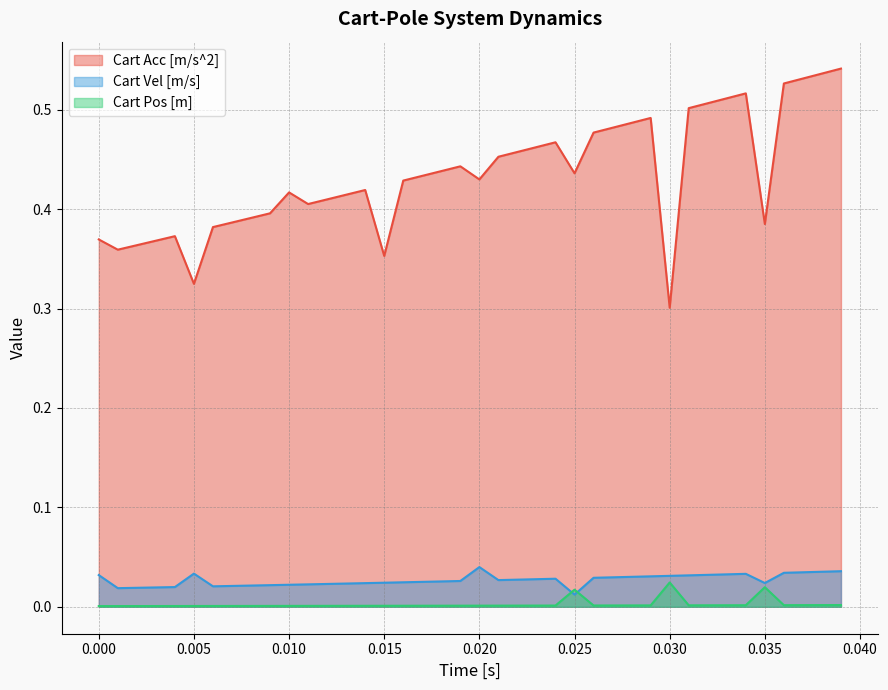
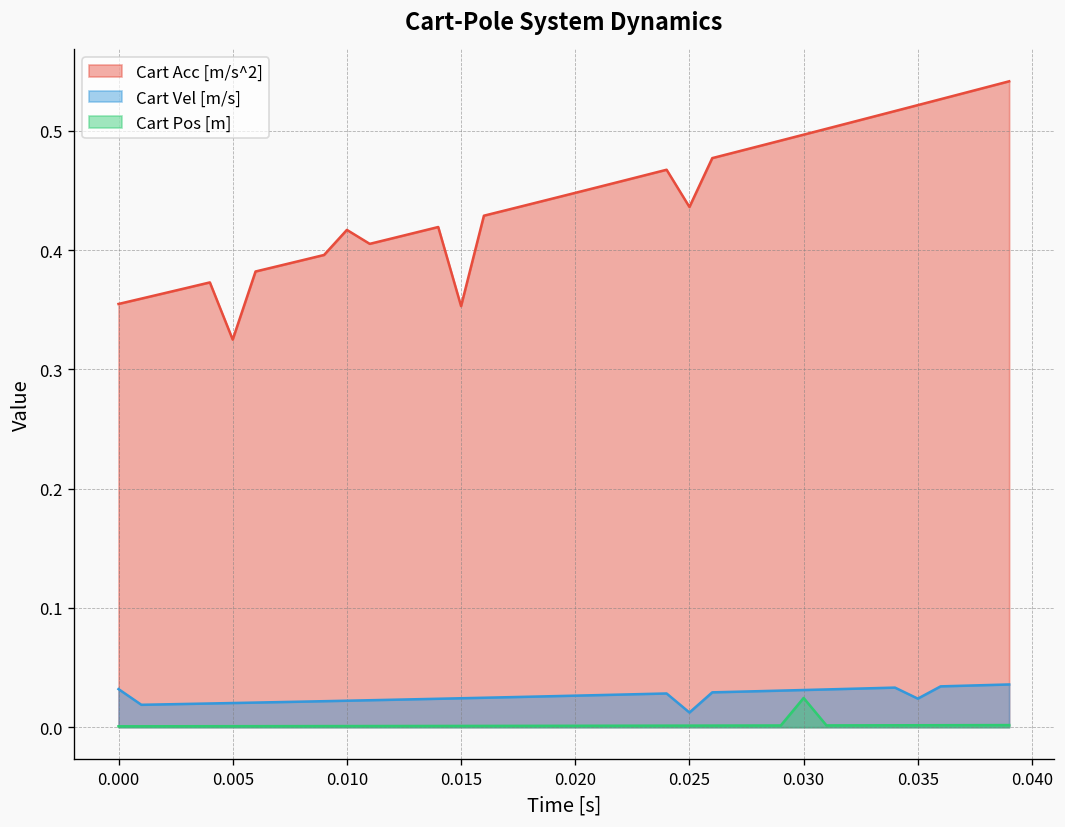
  {
    "Cart Acc [m/s^2]": {
-     "0.000": 0.37,
+     "0.000": 0.35,
      "0.005": 0.32,
      "0.010": 0.42,
      "0.015": 0.35,
-     "0.020": 0.43,
+     "0.020": 0.45,
      "0.025": 0.44,
-     "0.030": 0.30,
-     "0.035": 0.39
+     "0.030": 0.50,
+     "0.035": 0.52
    },
    "Cart Vel [m/s]": {
      "0.000": 0.03,
-     "0.005": 0.03,
+     "0.005": 0.02,
      "0.010": 0.02,
      "0.015": 0.02,
-     "0.020": 0.04,
+     "0.020": 0.03,
      "0.025": 0.01,
      "0.030": 0.03,
      "0.035": 0.02
    },
    "Cart Pos [m]": {
      "0.000": 0.00,
      "0.005": 0.00,
      "0.010": 0.00,
      "0.015": 0.00,
      "0.020": 0.00,
-     "0.025": 0.02,
+     "0.025": 0.00,
      "0.030": 0.02,
-     "0.035": 0.02
+     "0.035": 0.00
    }
  }
